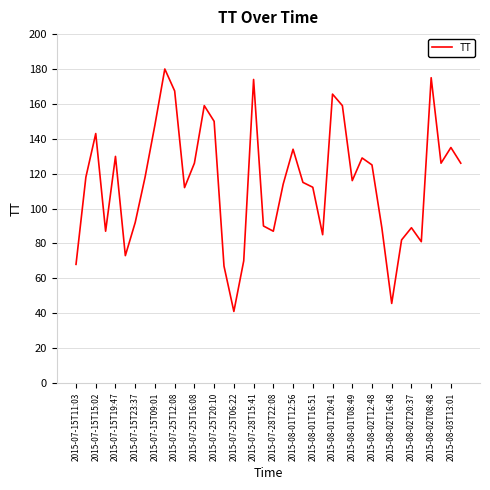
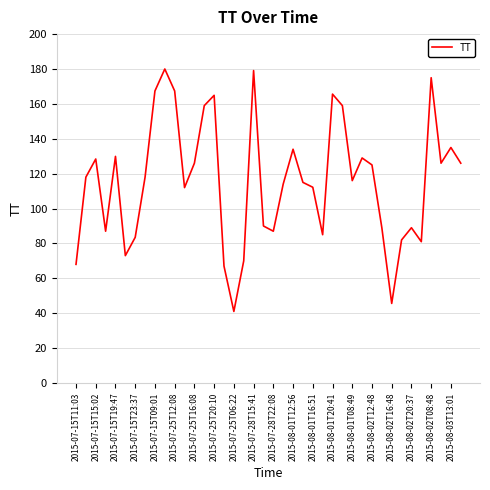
  {
    "2015-07-15T11:03": 68,
-   "2015-07-15T15:02": 143,
+   "2015-07-15T15:02": 128,
    "2015-07-15T19:47": 130,
-   "2015-07-15T23:37": 92,
-   "2015-07-15T09:01": 148,
+   "2015-07-15T23:37": 84,
+   "2015-07-15T09:01": 167,
    "2015-07-25T12:08": 167,
    "2015-07-25T16:08": 126,
-   "2015-07-25T20:10": 150,
+   "2015-07-25T20:10": 165,
    "2015-07-25T06:22": 41,
-   "2015-07-28T15:41": 174,
+   "2015-07-28T15:41": 179,
    "2015-07-28T22:08": 87,
    "2015-08-01T12:56": 134,
    "2015-08-01T16:51": 112,
    "2015-08-01T20:41": 166,
    "2015-08-01T08:49": 116,
    "2015-08-02T12:48": 125,
    "2015-08-02T16:48": 46,
    "2015-08-02T20:37": 89,
    "2015-08-02T08:48": 175,
    "2015-08-03T13:01": 135
  }
